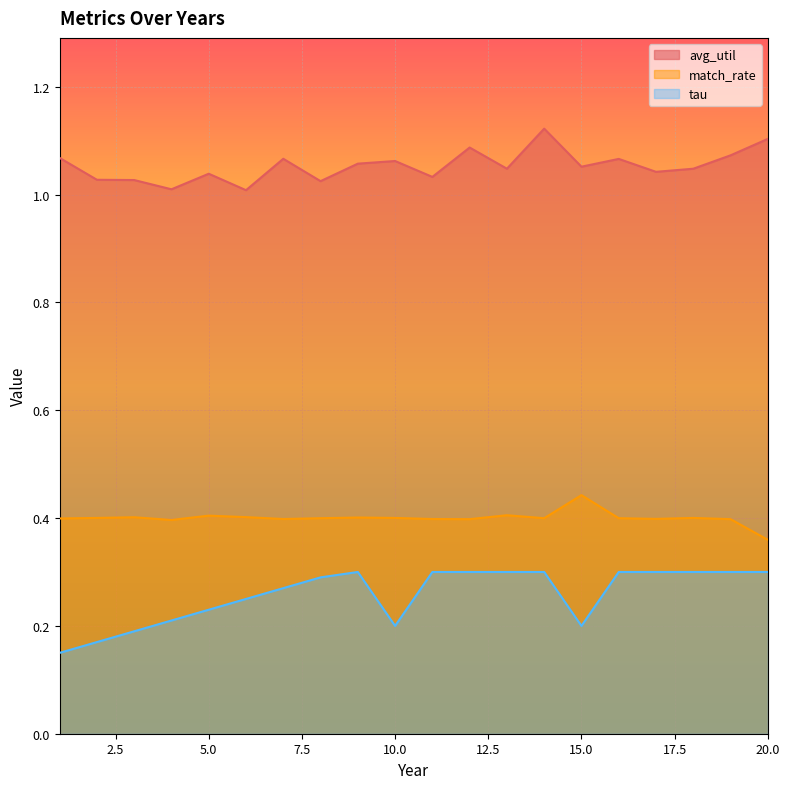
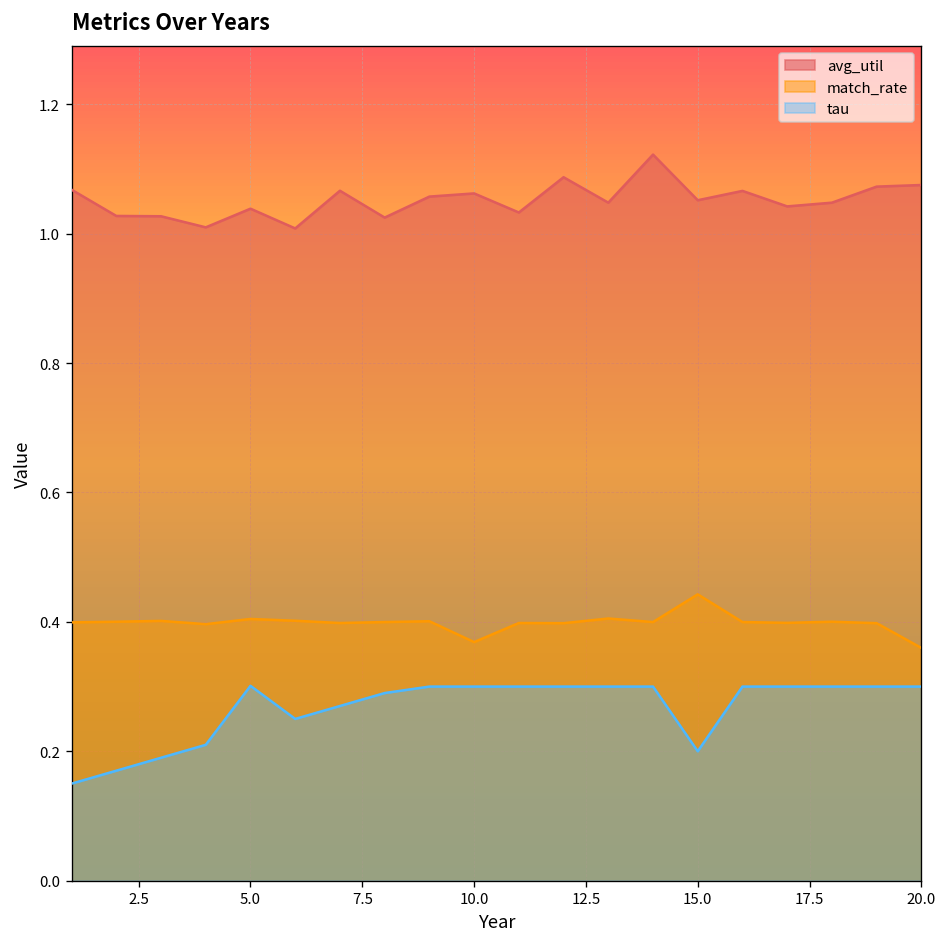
  {
    "avg_util": {
      "5.0": 1.04,
      "10.0": 1.06,
      "15.0": 1.05,
-     "20.0": 1.10
+     "20.0": 1.08
    },
    "match_rate": {
      "5.0": 0.40,
-     "10.0": 0.40,
+     "10.0": 0.37,
      "15.0": 0.44,
      "20.0": 0.36
    },
    "tau": {
-     "5.0": 0.23,
-     "10.0": 0.2,
+     "5.0": 0.30,
+     "10.0": 0.3,
      "15.0": 0.20,
      "20.0": 0.30
    }
  }
